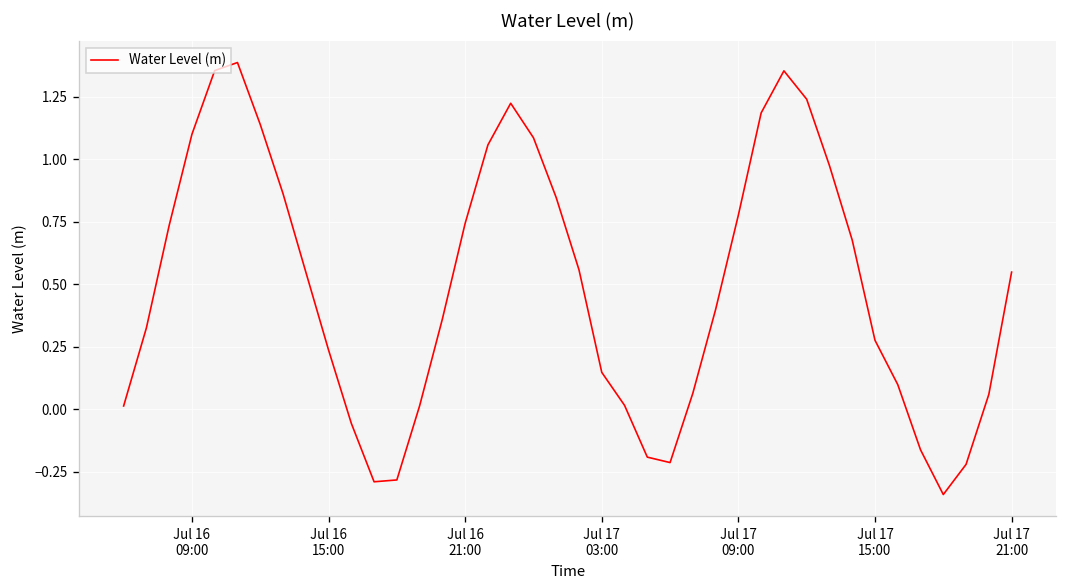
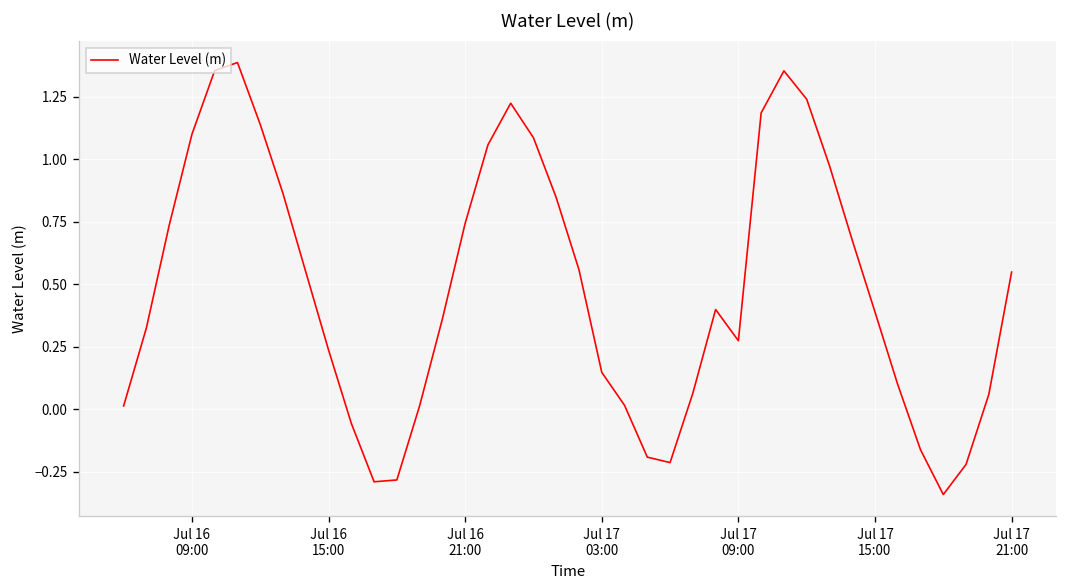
  {
    "Jul 16 09:00": 1.10,
    "Jul 16 15:00": 0.24,
    "Jul 16 21:00": 0.74,
    "Jul 17 03:00": 0.15,
-   "Jul 17 09:00": 0.78,
-   "Jul 17 15:00": 0.28,
+   "Jul 17 09:00": 0.27,
+   "Jul 17 15:00": 0.39,
    "Jul 17 21:00": 0.55
  }
